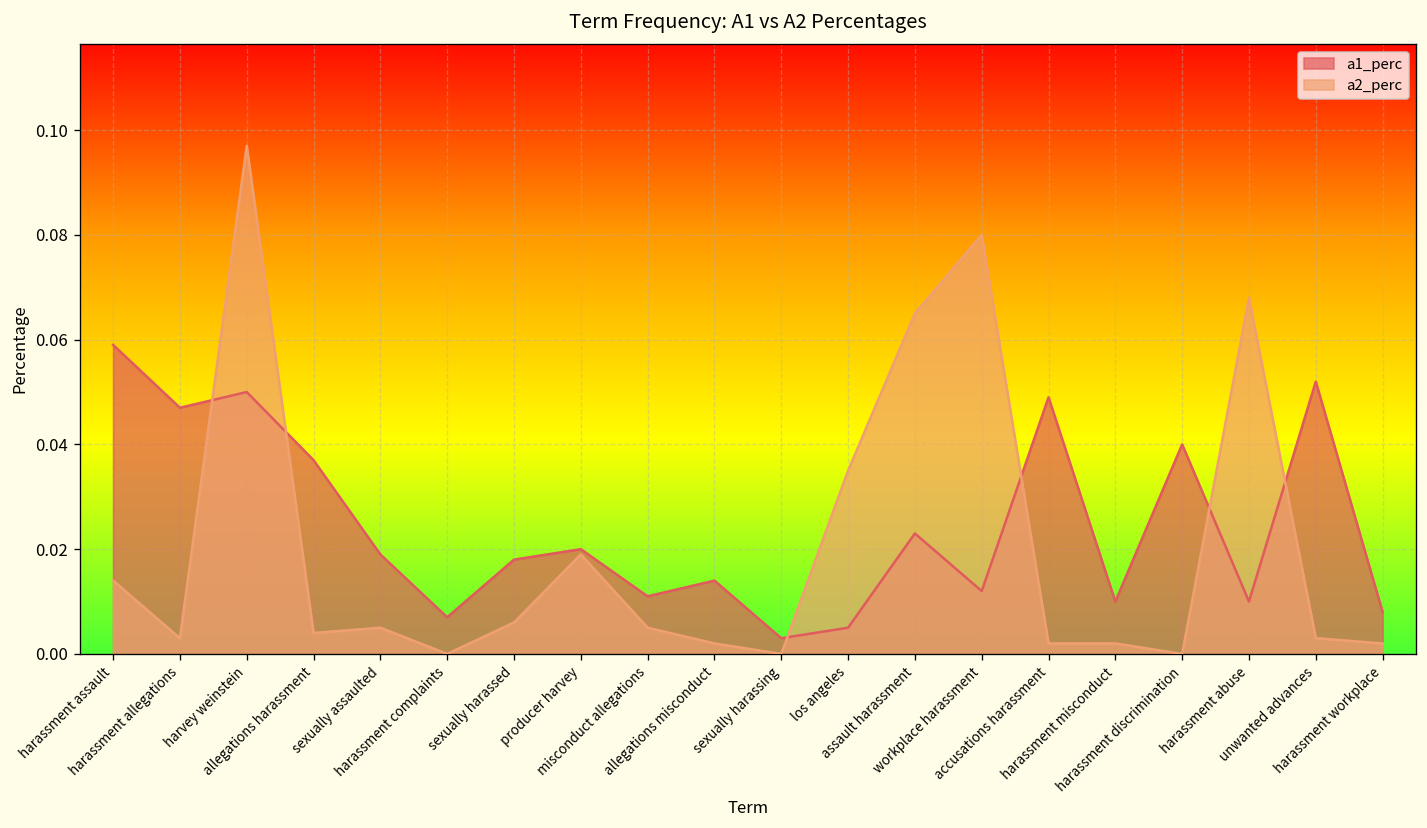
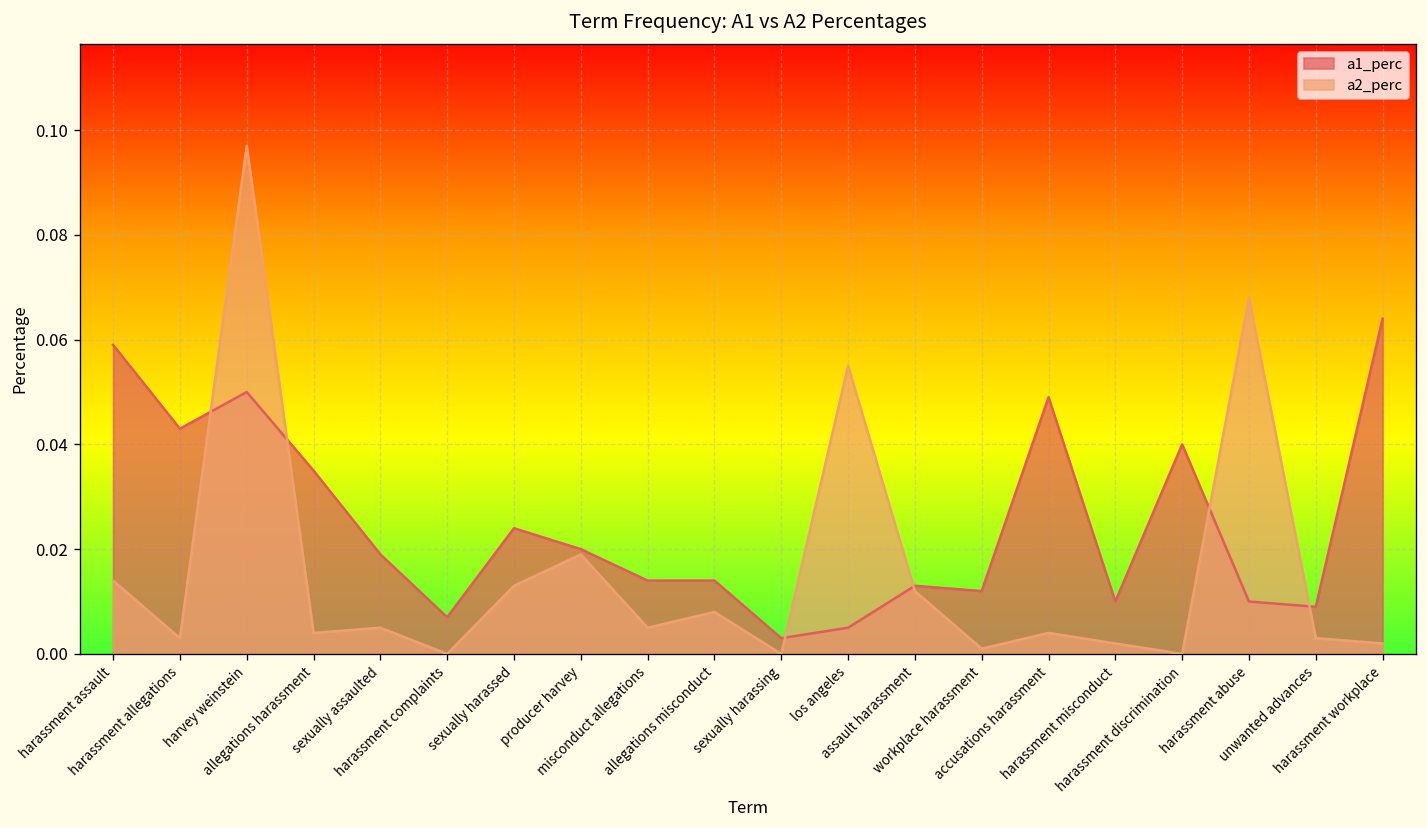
  {
    "a1_perc": {
      "harassment assault": 0.059,
-     "harassment allegations": 0.047,
+     "harassment allegations": 0.043,
      "harvey weinstein": 0.050,
-     "allegations harassment": 0.037,
+     "allegations harassment": 0.035,
      "sexually assaulted": 0.019,
      "harassment complaints": 0.007,
-     "sexually harassed": 0.018,
+     "sexually harassed": 0.024,
      "producer harvey": 0.020,
-     "misconduct allegations": 0.011,
+     "misconduct allegations": 0.014,
      "allegations misconduct": 0.014,
      "sexually harassing": 0.003,
      "los angeles": 0.005,
-     "assault harassment": 0.023,
+     "assault harassment": 0.013,
      "workplace harassment": 0.012,
      "accusations harassment": 0.049,
      "harassment misconduct": 0.010,
      "harassment discrimination": 0.040,
      "harassment abuse": 0.010,
-     "unwanted advances": 0.052,
-     "harassment workplace": 0.008
+     "unwanted advances": 0.009,
+     "harassment workplace": 0.064
    },
    "a2_perc": {
      "harassment assault": 0.014,
      "harassment allegations": 0.003,
      "harvey weinstein": 0.097,
      "allegations harassment": 0.004,
      "sexually assaulted": 0.005,
      "harassment complaints": 0.000,
-     "sexually harassed": 0.006,
+     "sexually harassed": 0.013,
      "producer harvey": 0.019,
      "misconduct allegations": 0.005,
-     "allegations misconduct": 0.002,
+     "allegations misconduct": 0.008,
      "sexually harassing": 0.000,
-     "los angeles": 0.035,
-     "assault harassment": 0.065,
-     "workplace harassment": 0.080,
-     "accusations harassment": 0.002,
+     "los angeles": 0.055,
+     "assault harassment": 0.012,
+     "workplace harassment": 0.001,
+     "accusations harassment": 0.004,
      "harassment misconduct": 0.002,
      "harassment discrimination": 0.000,
      "harassment abuse": 0.068,
      "unwanted advances": 0.003,
      "harassment workplace": 0.002
    }
  }
